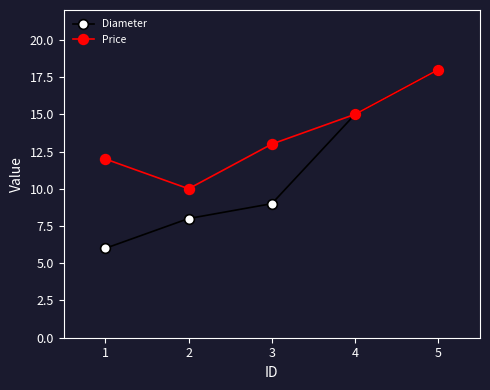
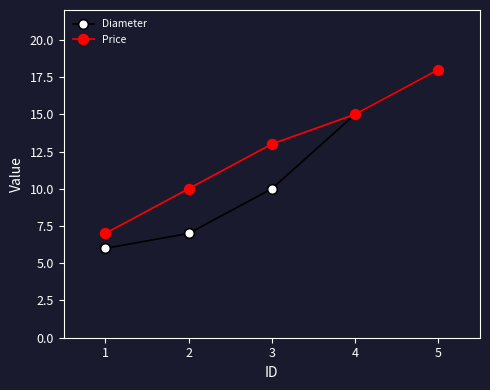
  {
    "Diameter": {
      "1": 6,
-     "2": 8,
-     "3": 9
+     "2": 7,
+     "3": 10
    },
    "Price": {
-     "1": 12,
+     "1": 7,
      "2": 10,
      "3": 13
    }
  }
